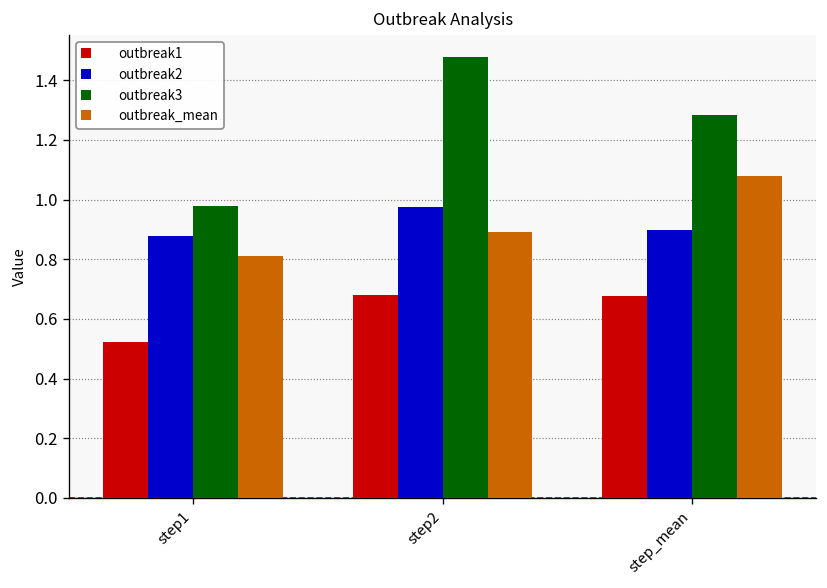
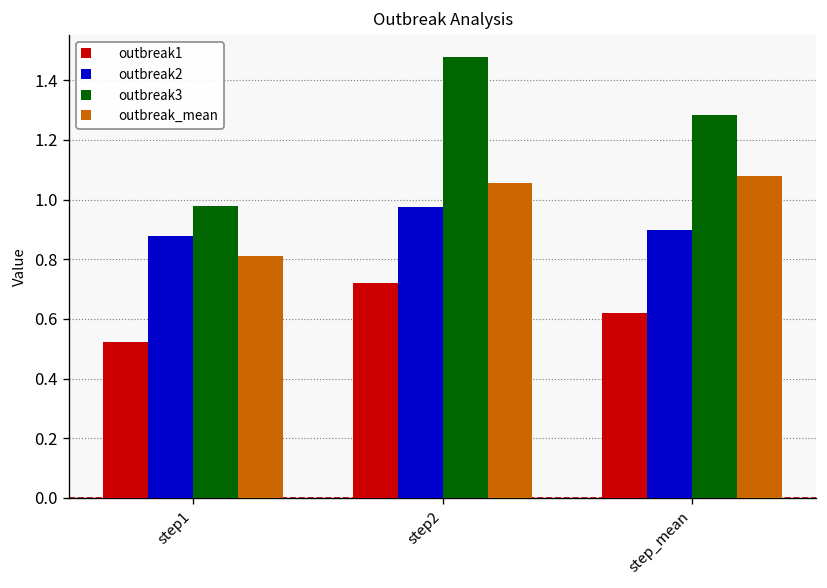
  {
    "outbreak1": {
      "step1": 0.52,
-     "step2": 0.68,
-     "step_mean": 0.68
+     "step2": 0.72,
+     "step_mean": 0.62
    },
    "outbreak2": {
      "step1": 0.88,
      "step2": 0.98,
      "step_mean": 0.90
    },
    "outbreak3": {
      "step1": 0.98,
      "step2": 1.48,
      "step_mean": 1.28
    },
    "outbreak_mean": {
      "step1": 0.81,
-     "step2": 0.89,
+     "step2": 1.06,
      "step_mean": 1.08
    }
  }
